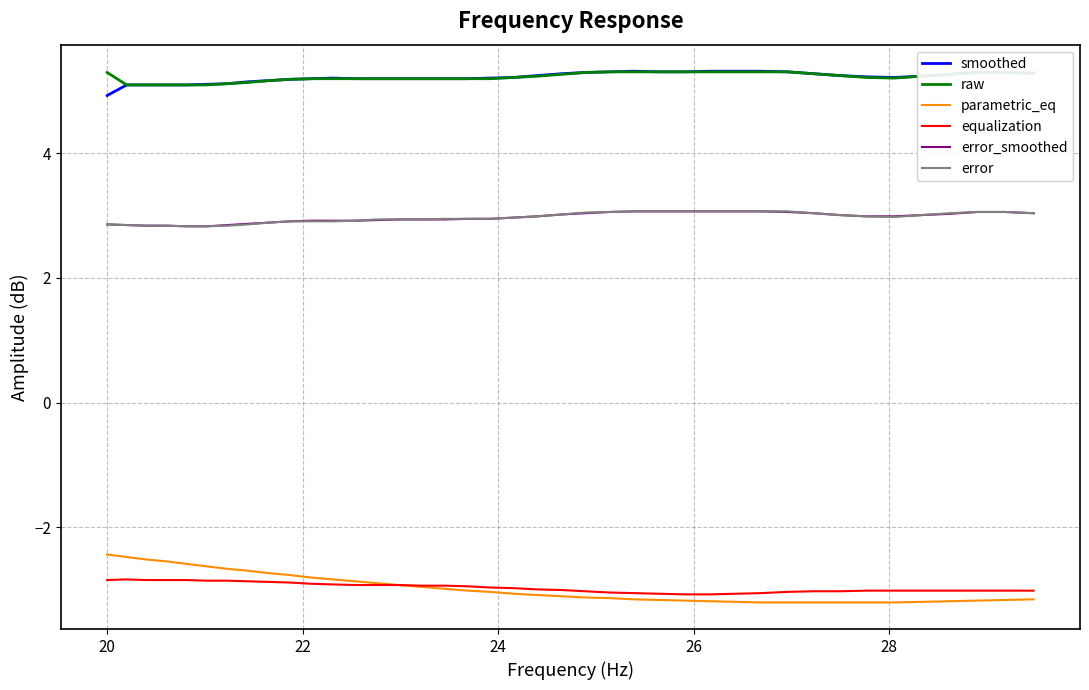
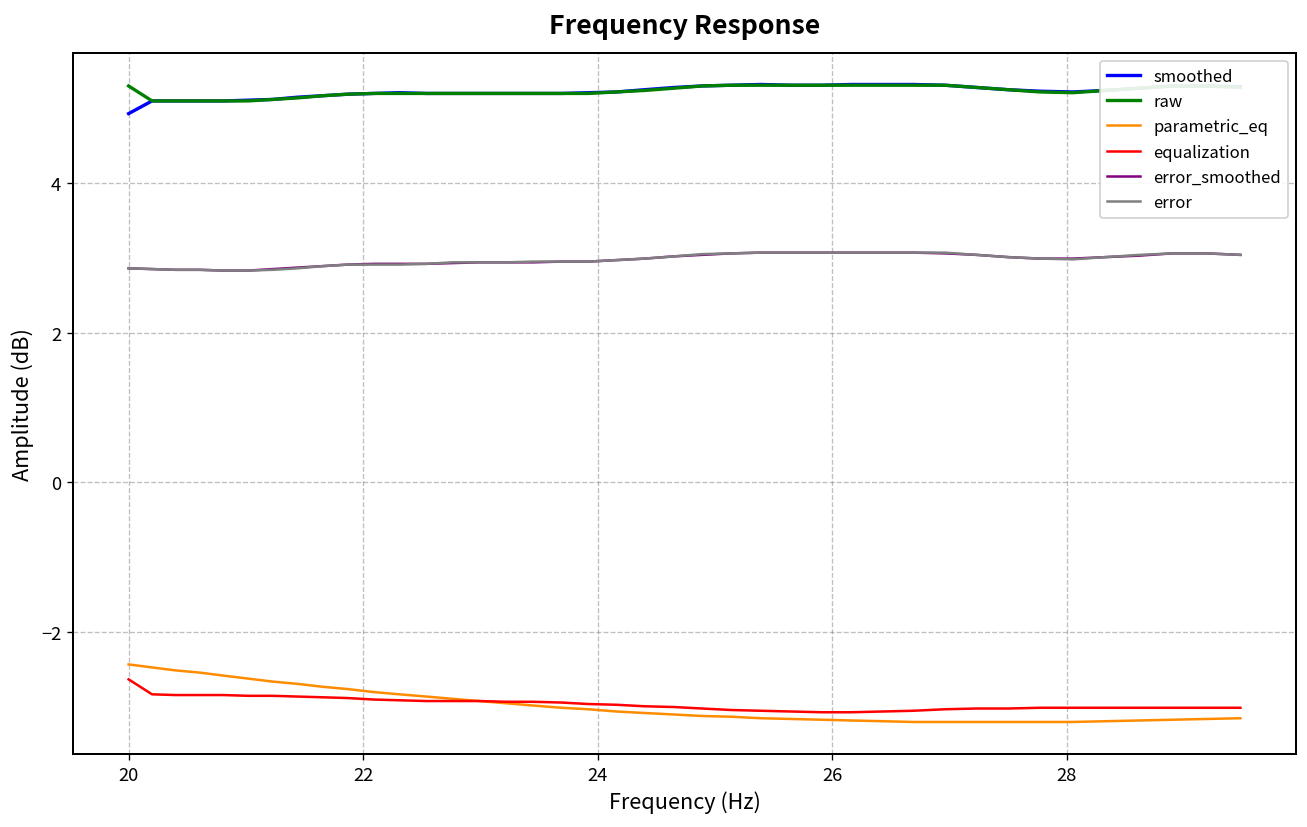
  {
    "smoothed": {
      "20": 4.9
    },
    "raw": {
      "20": 5.3
    },
    "parametric_eq": {
      "20": -2.4
    },
    "equalization": {
-     "20": -2.9
+     "20": -2.6
    }
  }
